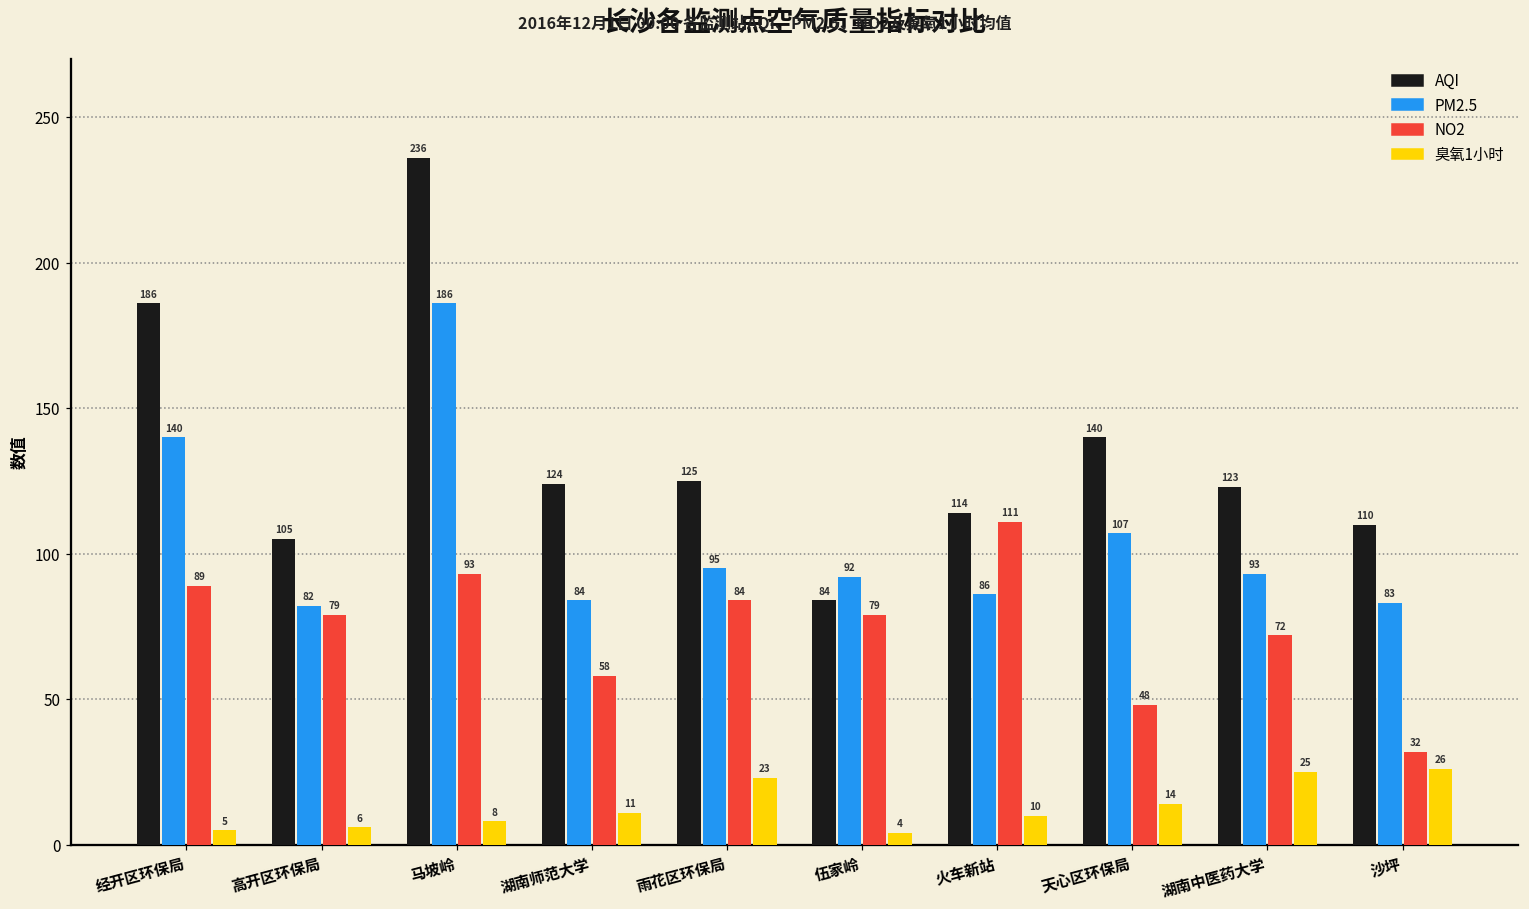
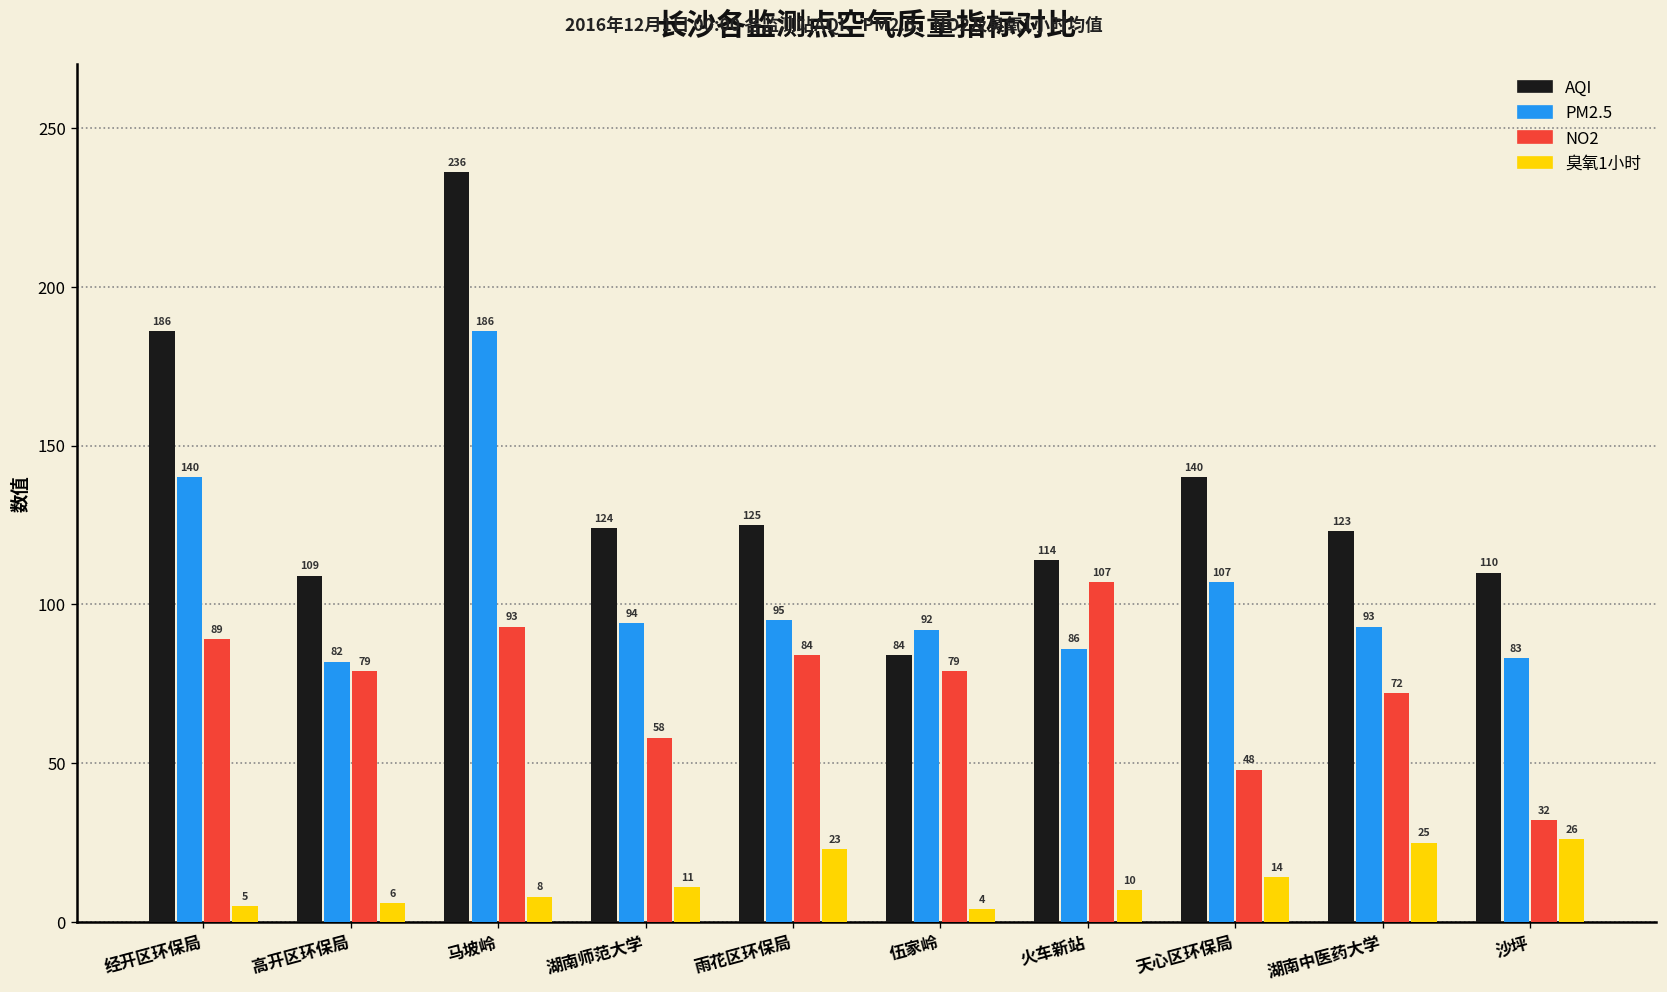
  {
    "AQI": {
      "经开区环保局": 186,
-     "高开区环保局": 105,
+     "高开区环保局": 109,
      "马坡岭": 236,
      "湖南师范大学": 124,
      "雨花区环保局": 125,
      "伍家岭": 84,
      "火车新站": 114,
      "天心区环保局": 140,
      "湖南中医药大学": 123,
      "沙坪": 110
    },
    "PM2.5": {
      "经开区环保局": 140,
      "高开区环保局": 82,
      "马坡岭": 186,
-     "湖南师范大学": 84,
+     "湖南师范大学": 94,
      "雨花区环保局": 95,
      "伍家岭": 92,
      "火车新站": 86,
      "天心区环保局": 107,
      "湖南中医药大学": 93,
      "沙坪": 83
    },
    "NO2": {
      "经开区环保局": 89,
      "高开区环保局": 79,
      "马坡岭": 93,
      "湖南师范大学": 58,
      "雨花区环保局": 84,
      "伍家岭": 79,
-     "火车新站": 111,
+     "火车新站": 107,
      "天心区环保局": 48,
      "湖南中医药大学": 72,
      "沙坪": 32
    },
    "臭氧1小时": {
      "经开区环保局": 5,
      "高开区环保局": 6,
      "马坡岭": 8,
      "湖南师范大学": 11,
      "雨花区环保局": 23,
      "伍家岭": 4,
      "火车新站": 10,
      "天心区环保局": 14,
      "湖南中医药大学": 25,
      "沙坪": 26
    }
  }
